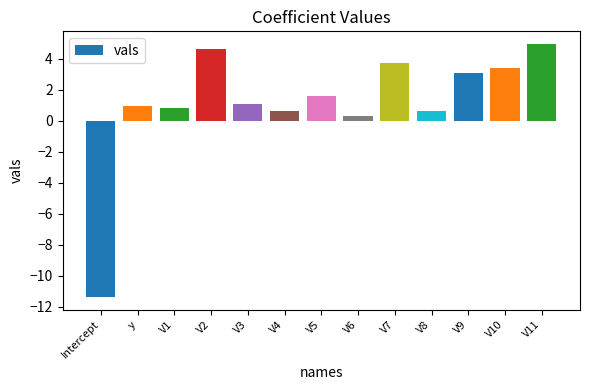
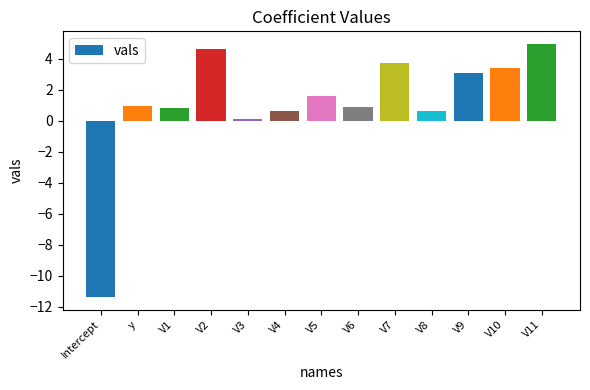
  {
    "Intercept": -11.4,
    "y": 0.9,
    "V1": 0.8,
    "V2": 4.6,
-   "V3": 1.1,
+   "V3": 0.1,
    "V4": 0.6,
    "V5": 1.6,
-   "V6": 0.3,
+   "V6": 0.9,
    "V7": 3.7,
    "V8": 0.6,
    "V9": 3.1,
    "V10": 3.4,
    "V11": 5.0
  }
